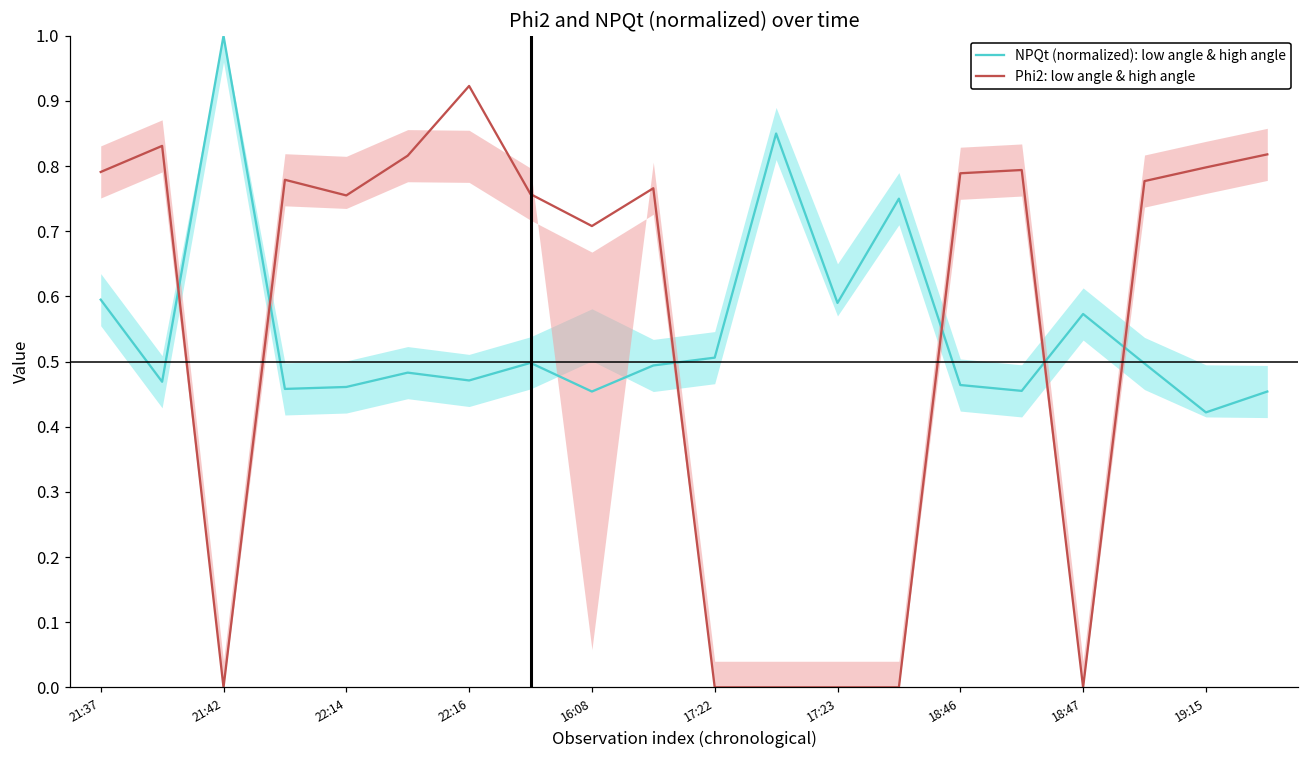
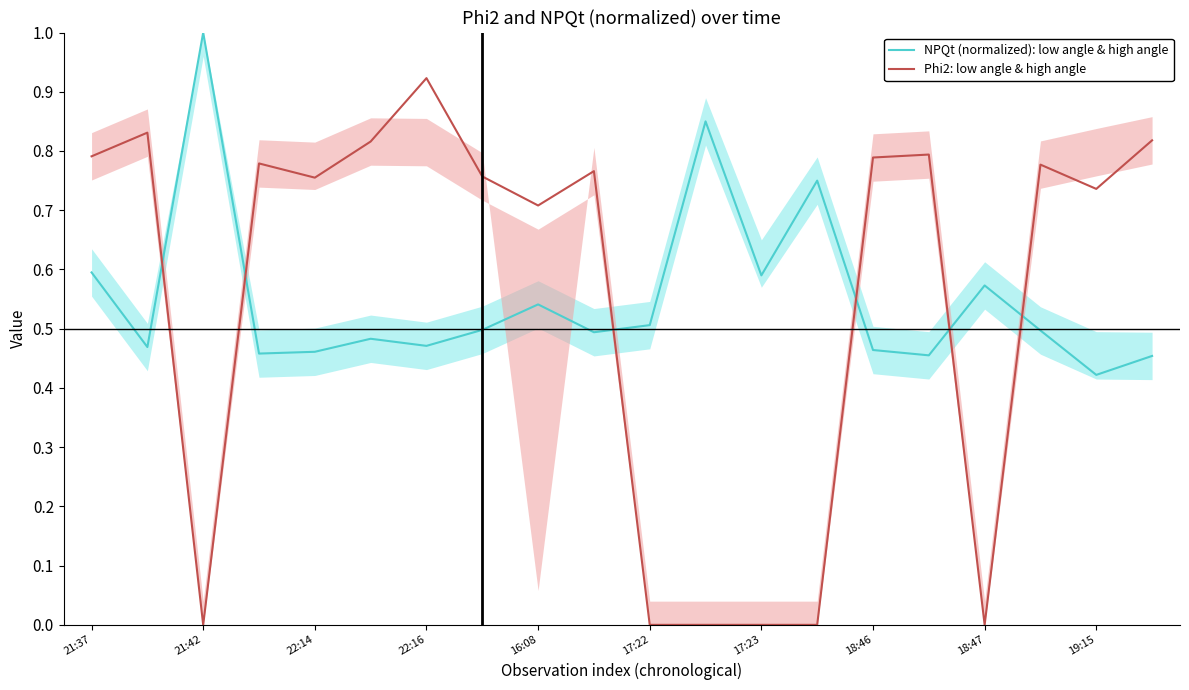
  {
    "NPQt (normalized): low angle & high angle": {
      "21:37": 0.60,
      "22:14": 0.46,
      "22:16": 0.47,
-     "16:08": 0.45,
+     "16:08": 0.54,
      "17:22": 0.51,
      "17:23": 0.59,
      "18:46": 0.46,
      "18:47": 0.57,
      "19:15": 0.42
    },
    "Phi2: low angle & high angle": {
      "21:37": 0.79,
      "21:42": 0.00,
      "22:14": 0.76,
      "22:16": 0.92,
      "16:08": 0.71,
      "17:22": 0.00,
      "17:23": 0.00,
      "18:46": 0.79,
      "18:47": 0.00,
-     "19:15": 0.80
+     "19:15": 0.74
    }
  }
